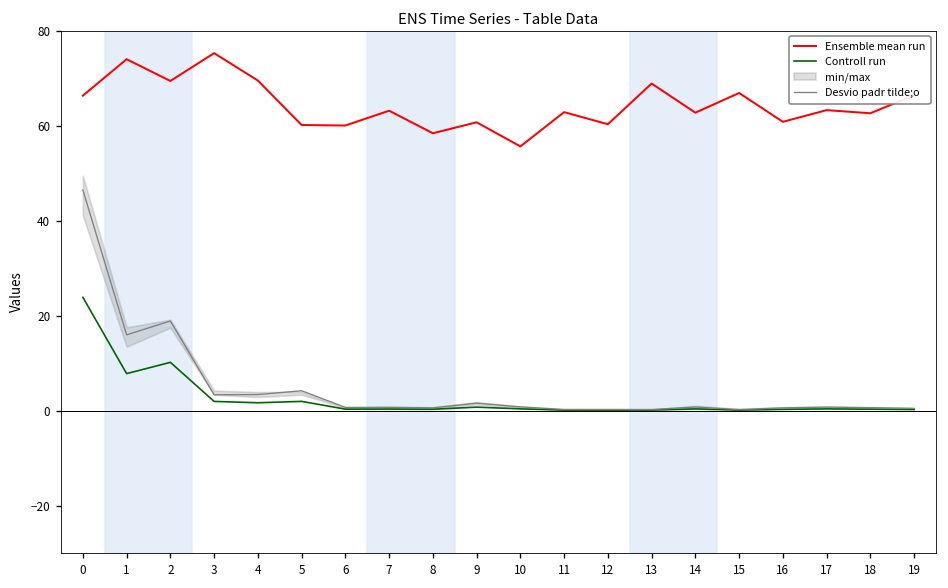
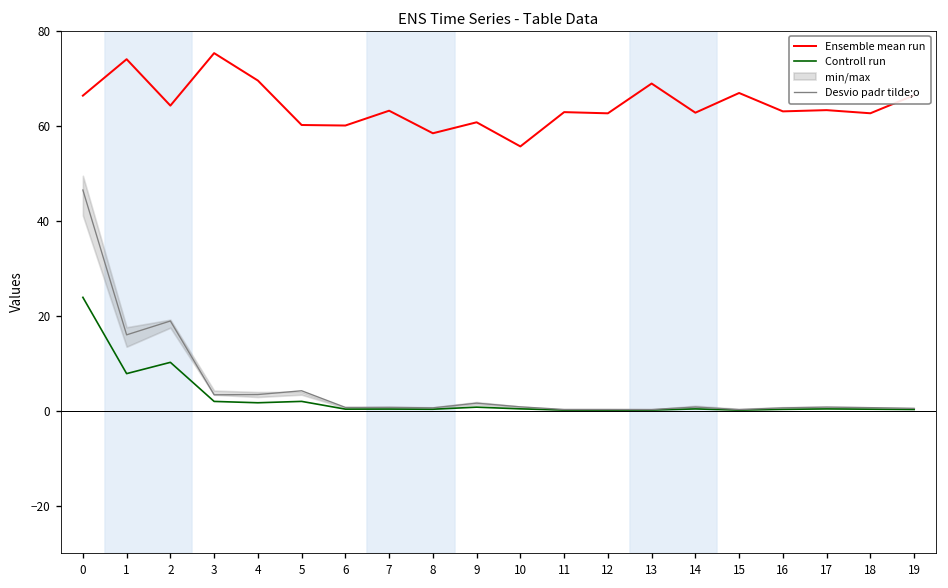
  {
    "Ensemble mean run": {
      "0": 66,
      "1": 74,
-     "2": 69,
+     "2": 64,
      "3": 75,
      "4": 70,
      "5": 60,
      "6": 60,
      "7": 63,
      "8": 58,
      "9": 61,
      "10": 56,
      "11": 63,
-     "12": 60,
+     "12": 63,
      "13": 69,
      "14": 63,
      "15": 67,
-     "16": 61,
+     "16": 63,
      "17": 63,
      "18": 63
    },
    "Controll run": {
      "0": 24,
      "1": 8,
      "2": 10,
      "3": 2,
      "4": 2,
      "5": 2,
      "9": 1
    }
  }
